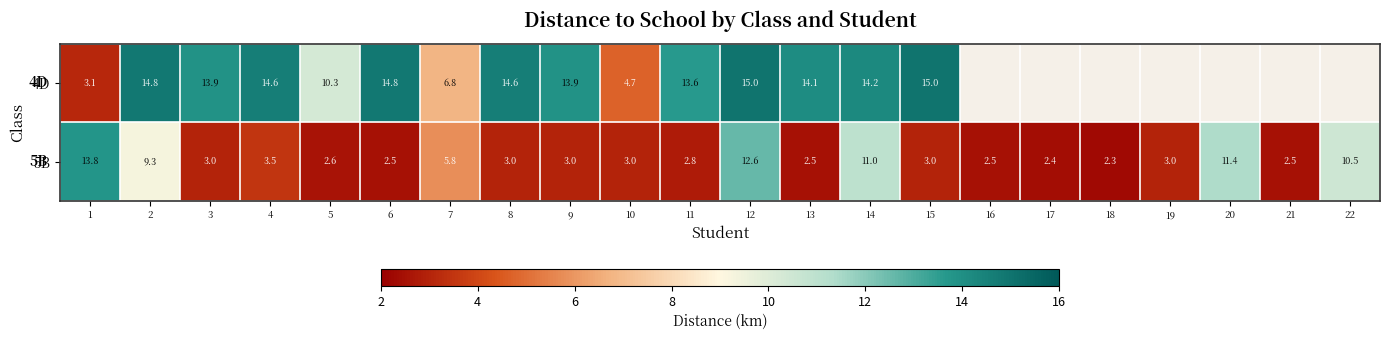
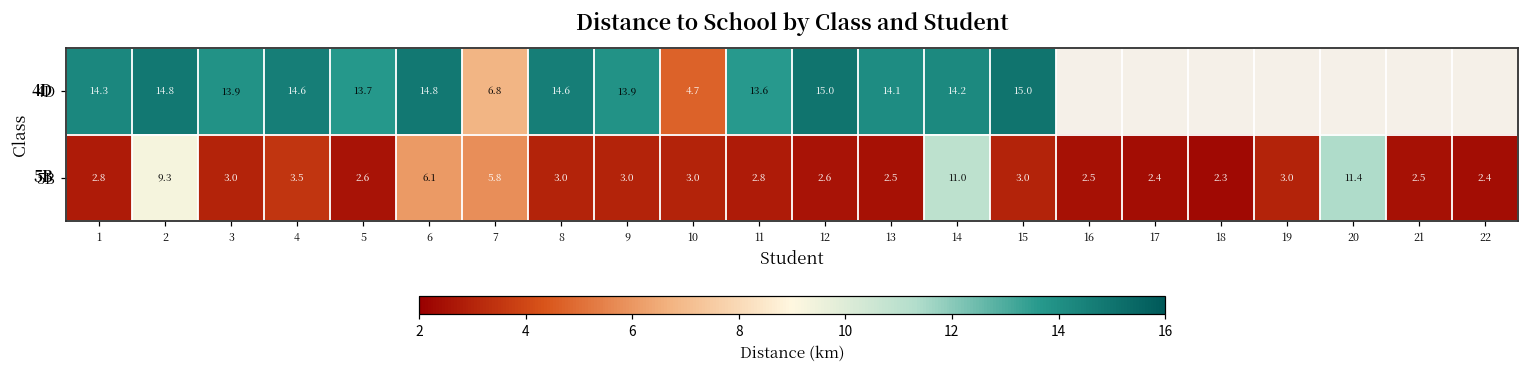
  {
    "4D": {
-     "1": 3.1,
+     "1": 14.3,
      "2": 14.8,
      "3": 13.9,
      "4": 14.6,
-     "5": 10.3,
+     "5": 13.7,
      "6": 14.8,
      "7": 6.8,
      "8": 14.6,
      "9": 13.9,
      "10": 4.7,
      "11": 13.6,
      "12": 15.0,
      "13": 14.1,
      "14": 14.2,
      "15": 15.0
    },
    "5B": {
-     "1": 13.8,
+     "1": 2.8,
      "2": 9.3,
      "3": 3.0,
      "4": 3.5,
      "5": 2.6,
-     "6": 2.5,
+     "6": 6.1,
      "7": 5.8,
      "8": 3.0,
      "9": 3.0,
      "10": 3.0,
      "11": 2.8,
-     "12": 12.6,
+     "12": 2.6,
      "13": 2.5,
      "14": 11.0,
      "15": 3.0,
      "16": 2.5,
      "17": 2.4,
      "18": 2.3,
      "19": 3.0,
      "20": 11.4,
      "21": 2.5,
-     "22": 10.5
+     "22": 2.4
    }
  }
